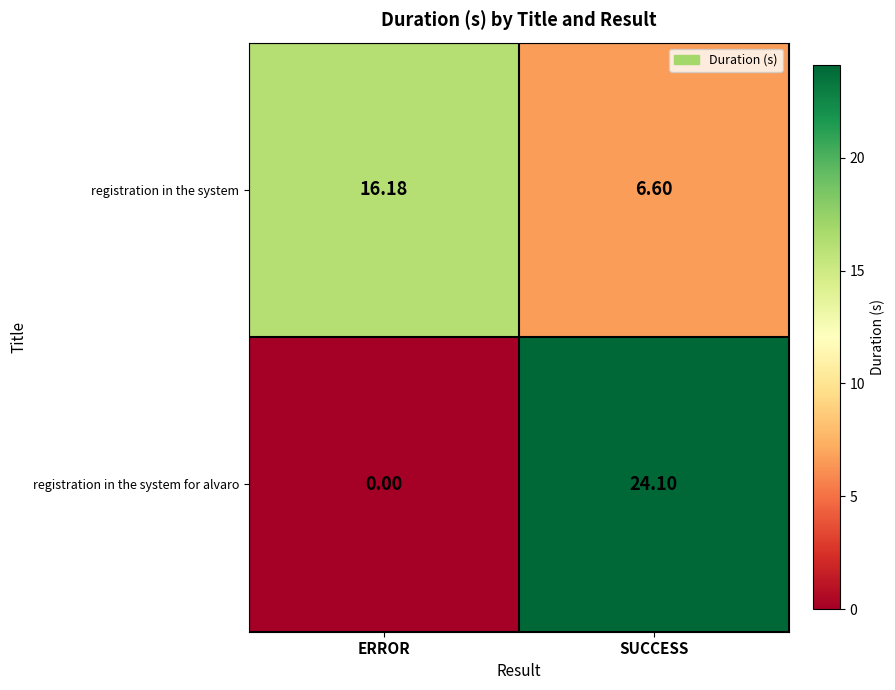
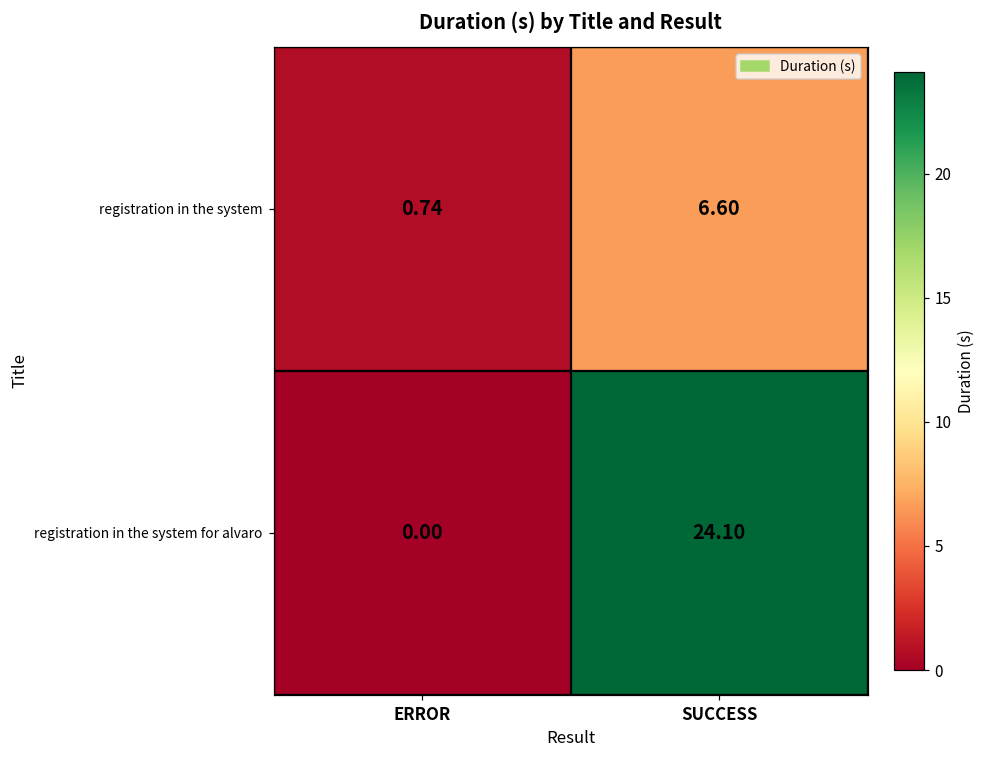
  {
    "registration in the system": {
-     "ERROR": 16.18,
+     "ERROR": 0.74,
      "SUCCESS": 6.60
    },
    "registration in the system for alvaro": {
      "ERROR": 0.00,
      "SUCCESS": 24.10
    }
  }
